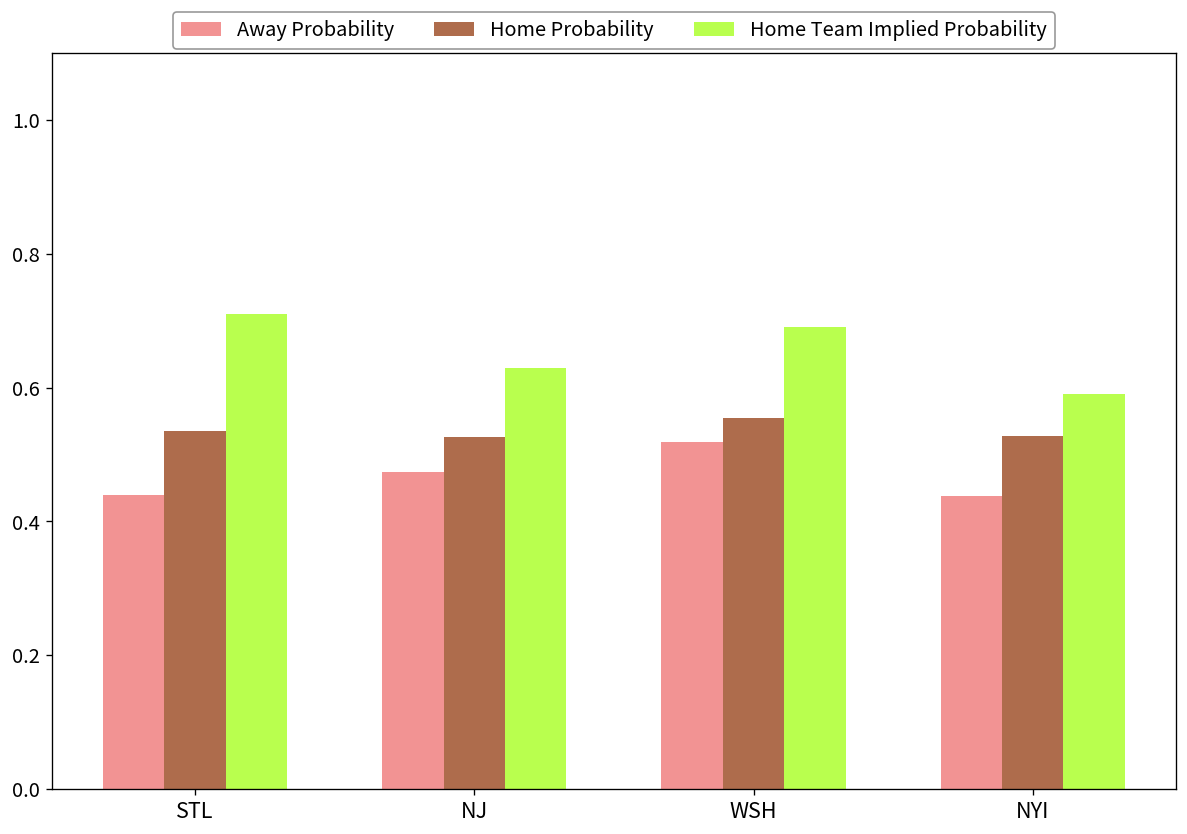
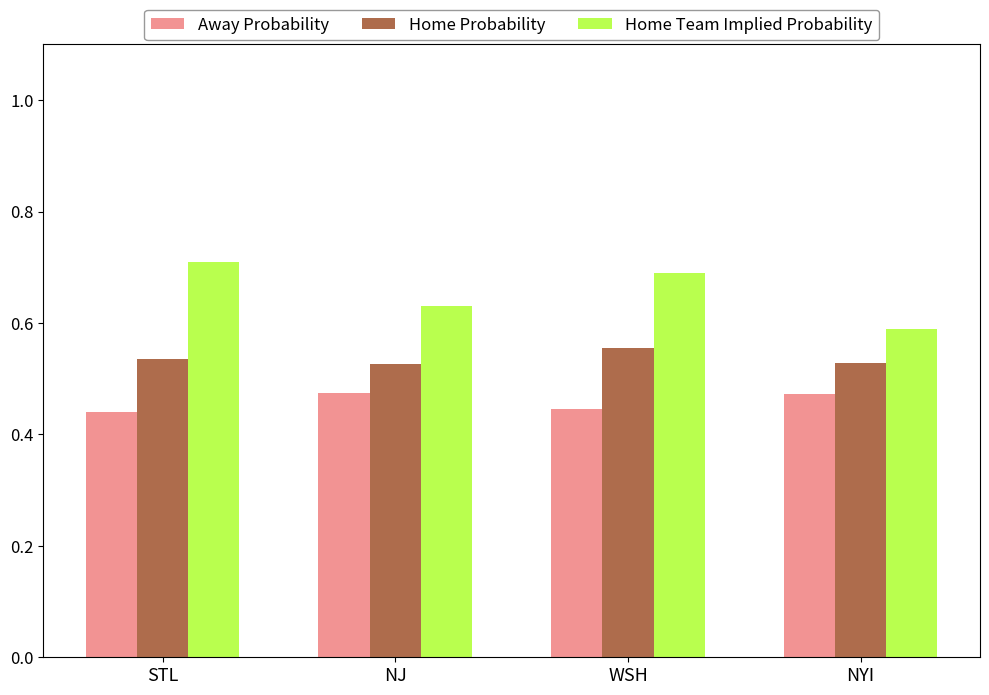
  {
    "Away Probability": {
      "STL": 0.44,
      "NJ": 0.47,
-     "WSH": 0.52,
-     "NYI": 0.44
+     "WSH": 0.45,
+     "NYI": 0.47
    },
    "Home Probability": {
      "STL": 0.54,
      "NJ": 0.53,
      "WSH": 0.55,
      "NYI": 0.53
    },
    "Home Team Implied Probability": {
      "STL": 0.71,
      "NJ": 0.63,
      "WSH": 0.69,
      "NYI": 0.59
    }
  }
